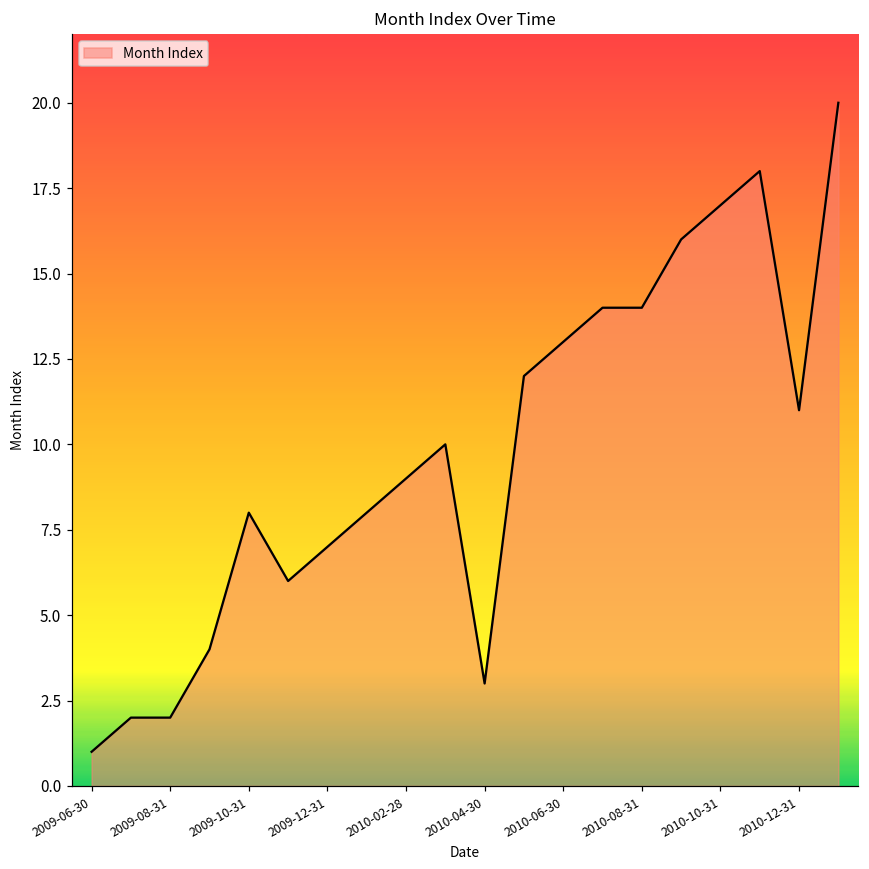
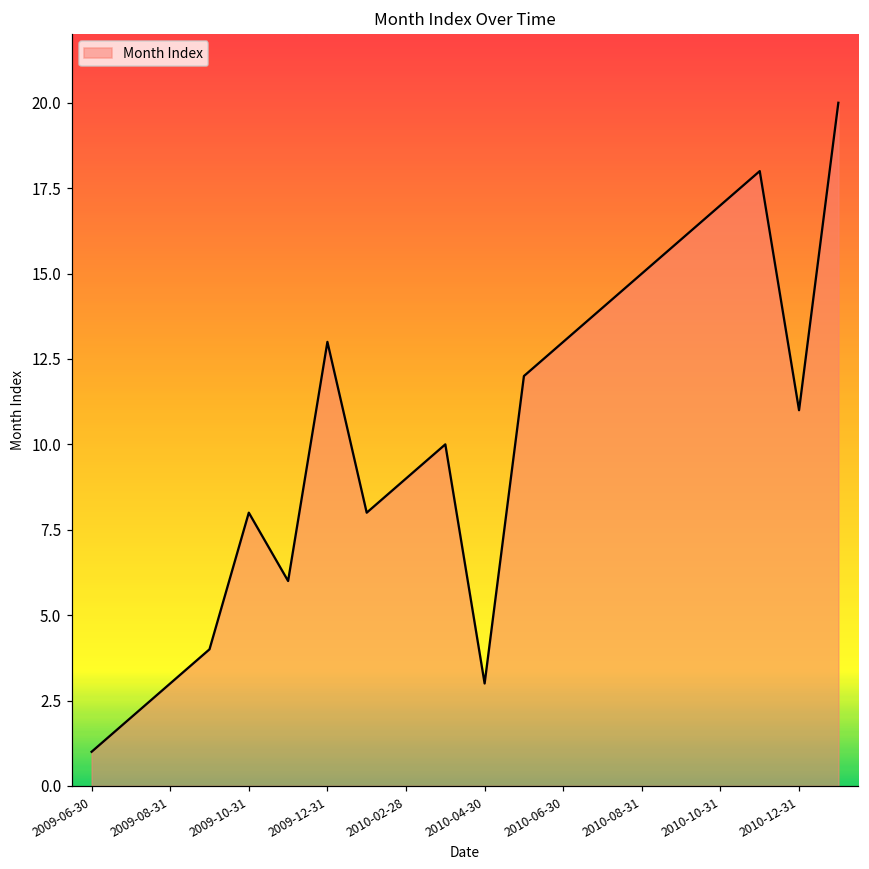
  {
    "2009-06-30": 1,
-   "2009-08-31": 2,
+   "2009-08-31": 3,
    "2009-10-31": 8,
-   "2009-12-31": 7,
+   "2009-12-31": 13,
    "2010-02-28": 9,
    "2010-04-30": 3,
    "2010-06-30": 13,
-   "2010-08-31": 14,
+   "2010-08-31": 15,
    "2010-10-31": 17,
    "2010-12-31": 11
  }
